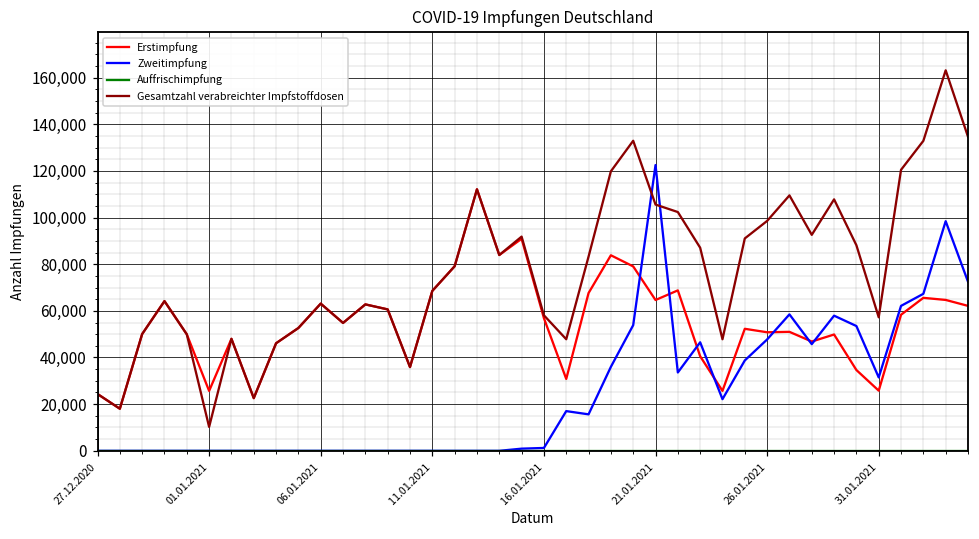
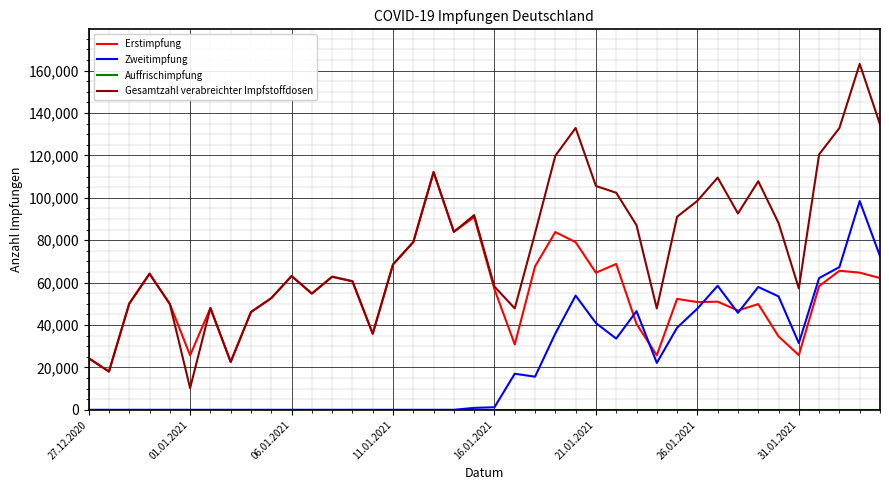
  {
    "Erstimpfung": {
      "01.01.2021": "26,000",
      "16.01.2021": "57,000",
      "21.01.2021": "65,000",
      "26.01.2021": "51,000",
      "31.01.2021": "26,000"
    },
    "Zweitimpfung": {
      "16.01.2021": "1,000",
-     "21.01.2021": "122,000",
+     "21.01.2021": "41,000",
      "26.01.2021": "48,000",
      "31.01.2021": "31,000"
    },
    "Auffrischimpfung": {
      "16.01.2021": "0",
      "21.01.2021": "0",
      "26.01.2021": "0",
      "31.01.2021": "0"
    },
    "Gesamtzahl verabreichter Impfstoffdosen": {
      "01.01.2021": "10,000",
      "16.01.2021": "58,000",
      "21.01.2021": "106,000",
      "26.01.2021": "99,000",
      "31.01.2021": "57,000"
    }
  }
